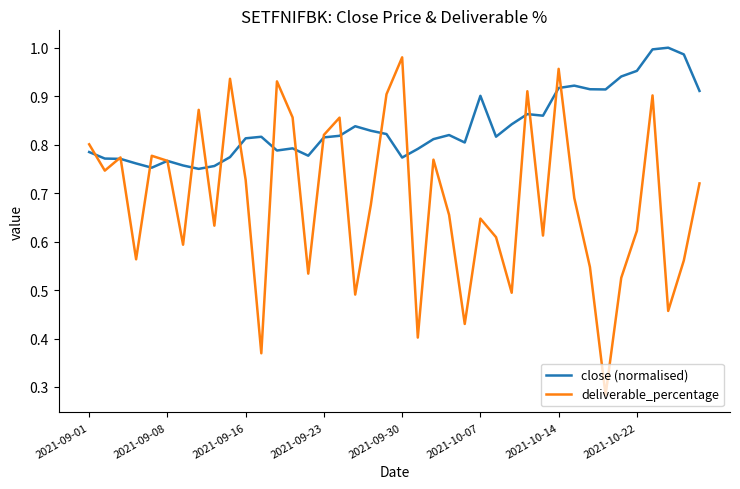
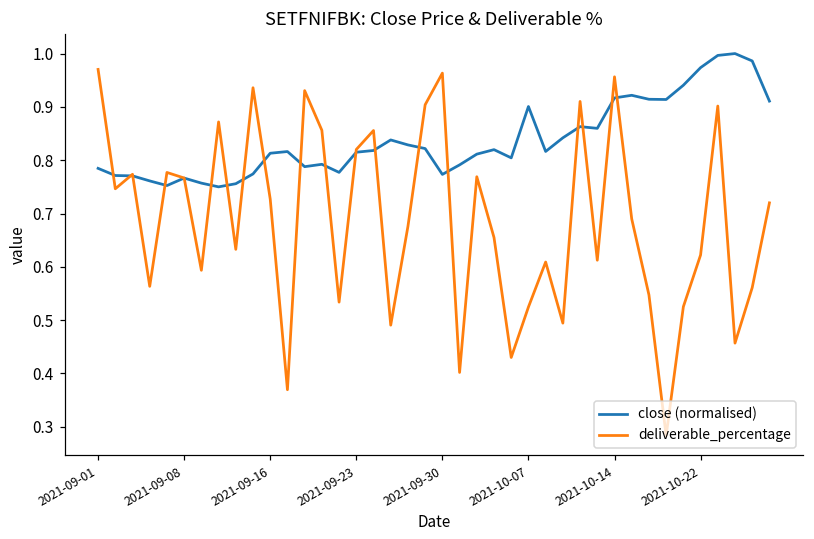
  {
    "close (normalised)": {
      "2021-09-01": 0.78,
      "2021-09-16": 0.81,
      "2021-09-30": 0.77,
      "2021-10-07": 0.90,
      "2021-10-14": 0.92,
-     "2021-10-22": 0.95
+     "2021-10-22": 0.97
    },
    "deliverable_percentage": {
-     "2021-09-01": 0.80,
+     "2021-09-01": 0.97,
      "2021-09-16": 0.73,
-     "2021-09-30": 0.98,
-     "2021-10-07": 0.65,
+     "2021-09-30": 0.96,
+     "2021-10-07": 0.52,
      "2021-10-14": 0.96,
      "2021-10-22": 0.62
    }
  }
